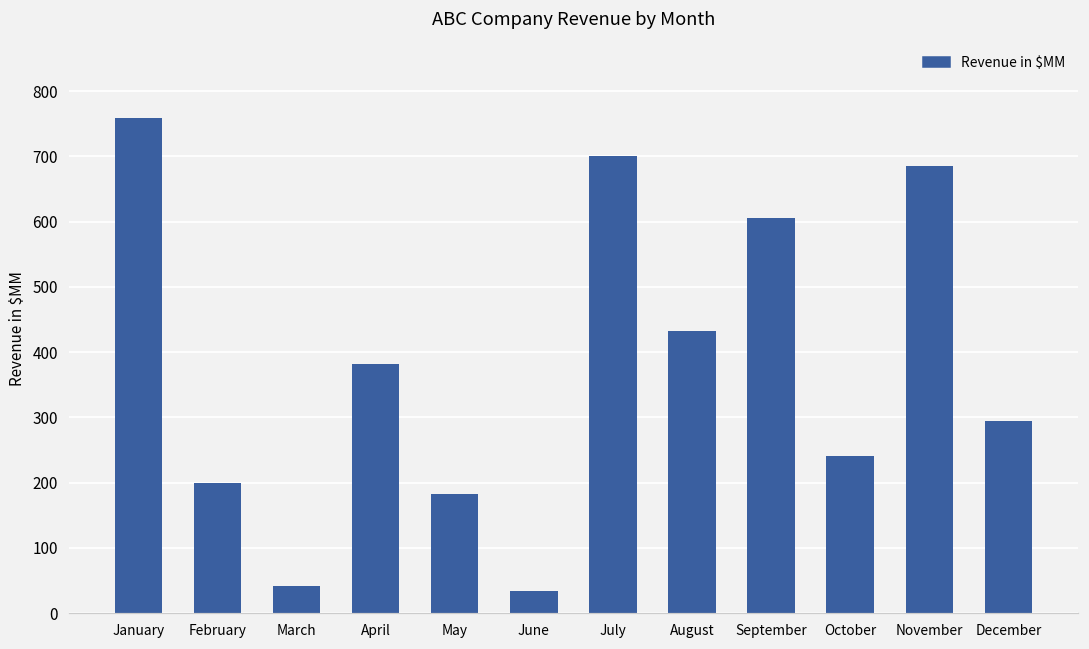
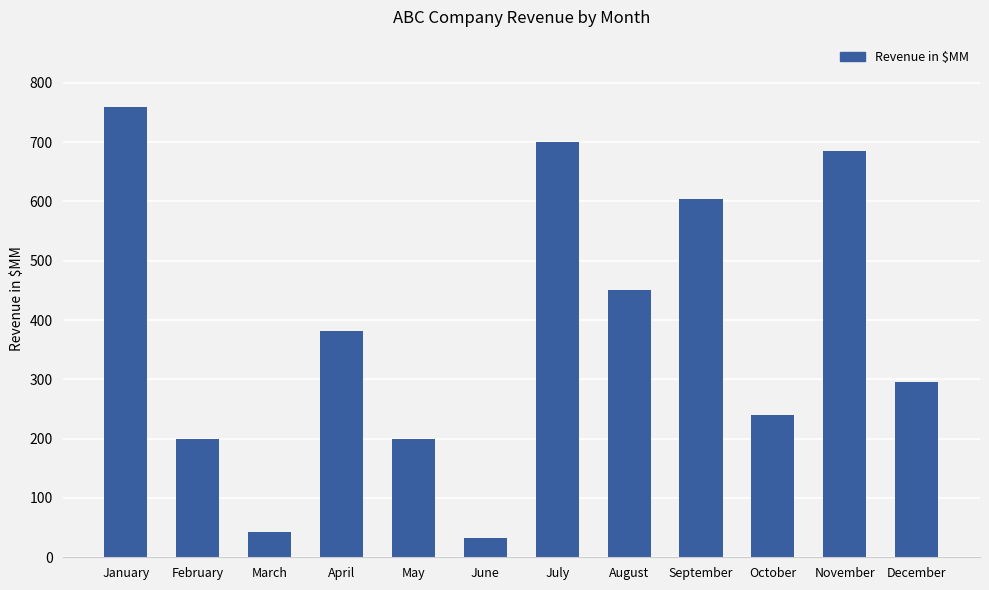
  {
    "January": 760,
    "February": 200,
    "March": 40,
    "April": 380,
-   "May": 180,
+   "May": 200,
    "June": 30,
    "July": 700,
-   "August": 430,
+   "August": 450,
    "September": 610,
    "October": 240,
    "November": 690,
    "December": 300
  }
